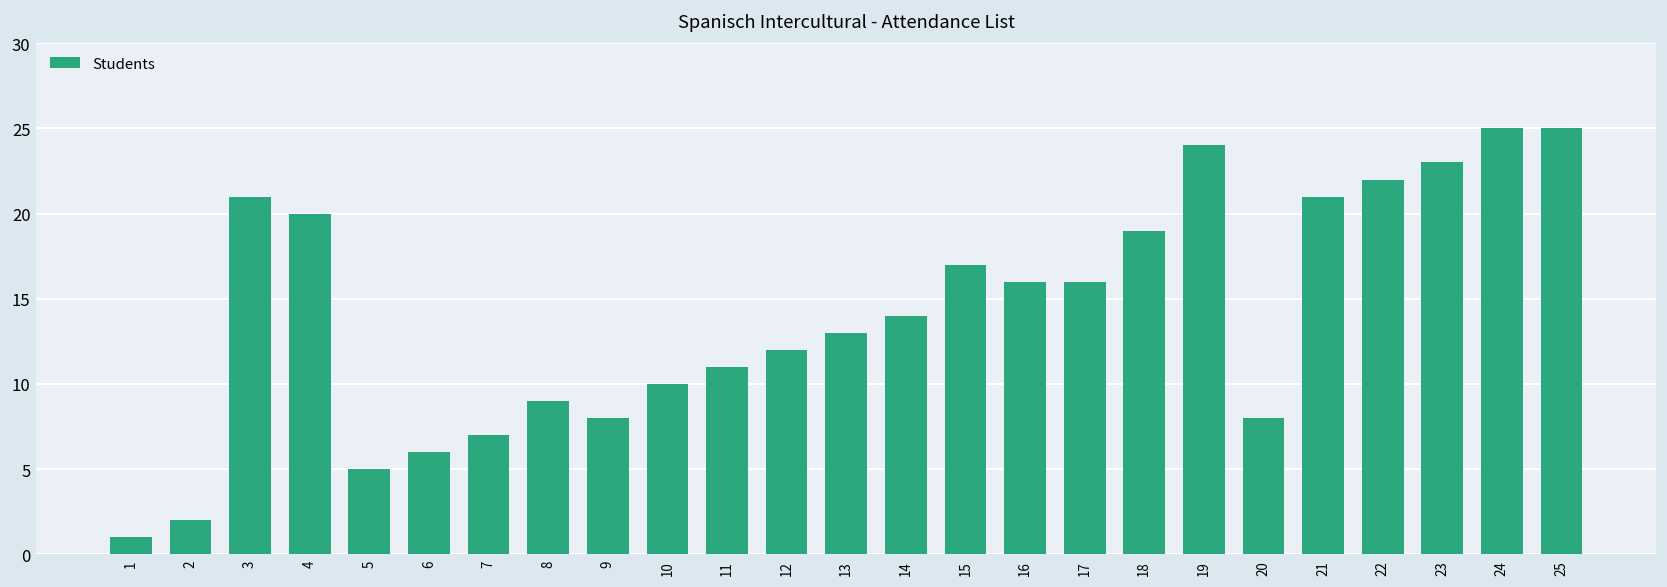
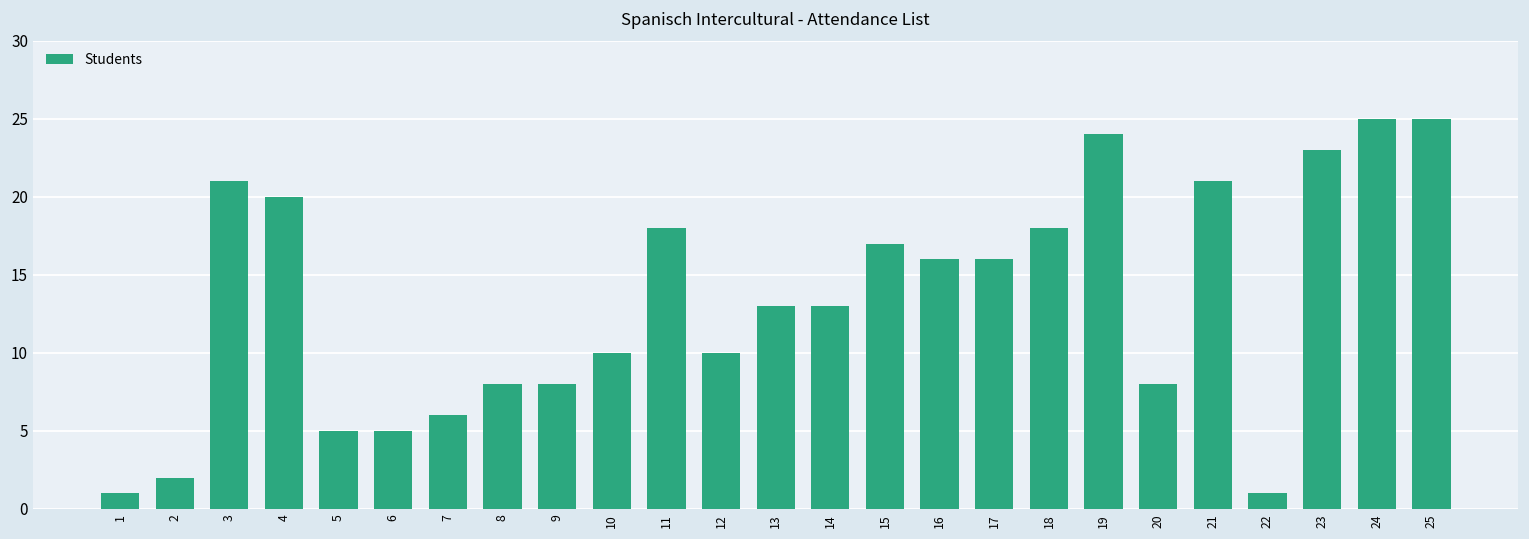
  {
    "1": 1,
    "2": 2,
    "3": 21,
    "4": 20,
    "5": 5,
-   "6": 6,
-   "7": 7,
-   "8": 9,
+   "6": 5,
+   "7": 6,
+   "8": 8,
    "9": 8,
    "10": 10,
-   "11": 11,
-   "12": 12,
+   "11": 18,
+   "12": 10,
    "13": 13,
-   "14": 14,
+   "14": 13,
    "15": 17,
    "16": 16,
    "17": 16,
-   "18": 19,
+   "18": 18,
    "19": 24,
    "20": 8,
    "21": 21,
-   "22": 22,
+   "22": 1,
    "23": 23,
    "24": 25,
    "25": 25
  }
